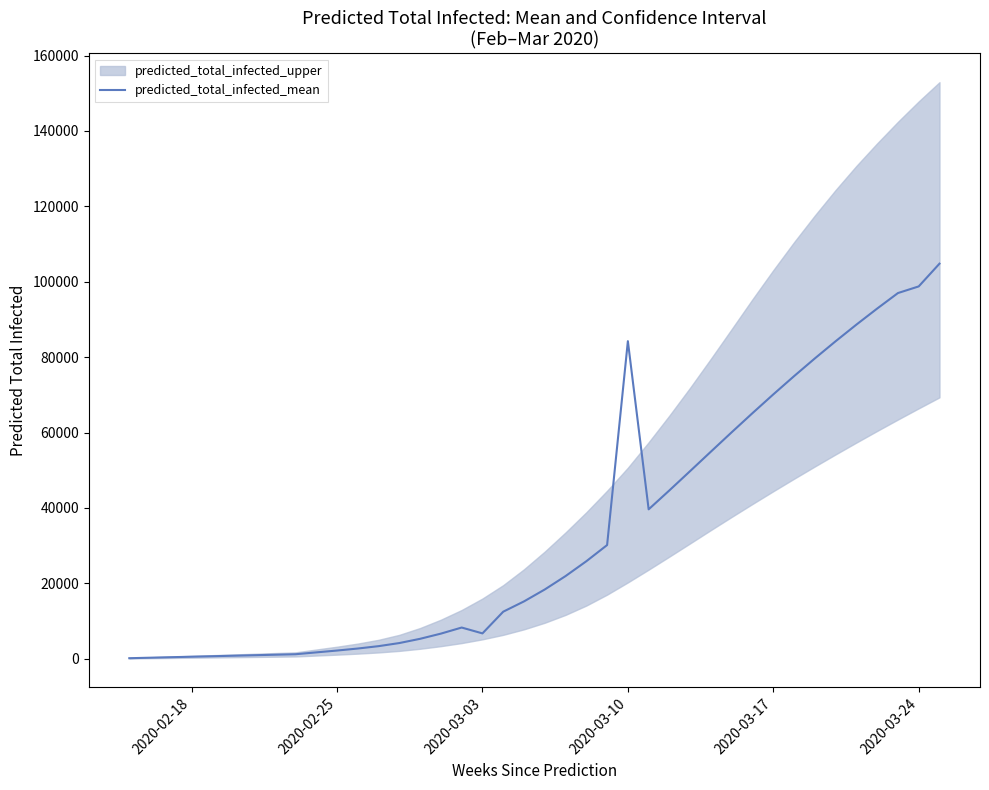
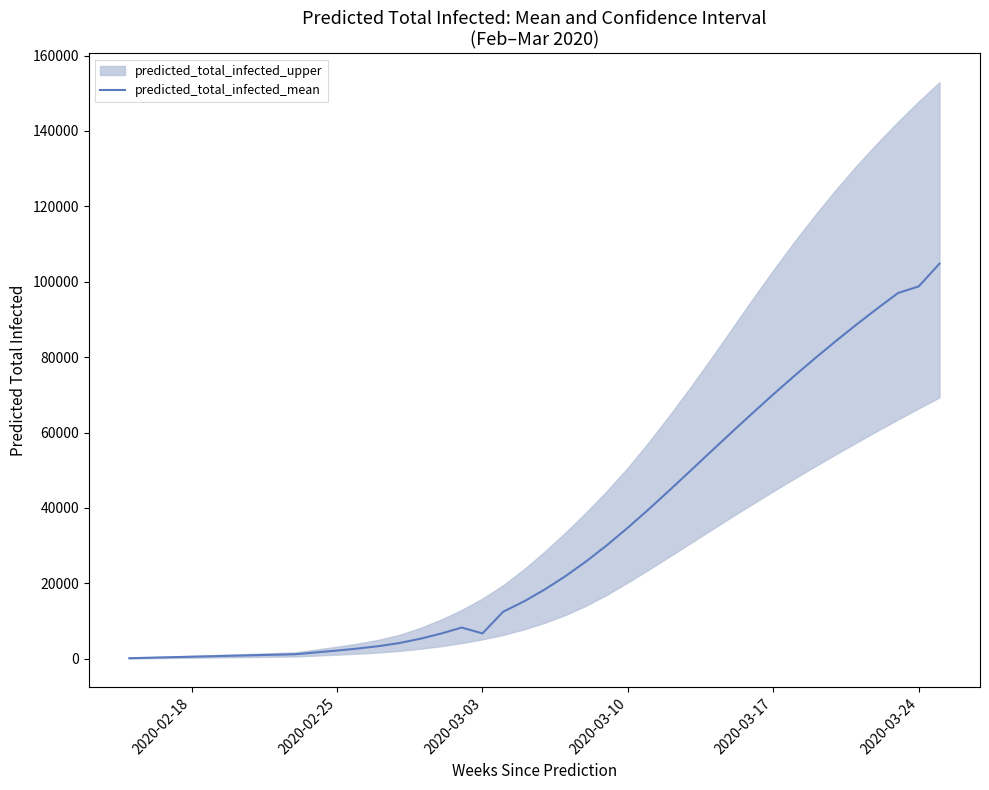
  {
    "predicted_total_infected_mean": {
      "2020-02-25": 2000,
      "2020-03-03": 7000,
-     "2020-03-10": 84000,
+     "2020-03-10": 35000,
      "2020-03-17": 70000,
      "2020-03-24": 99000
    }
  }
